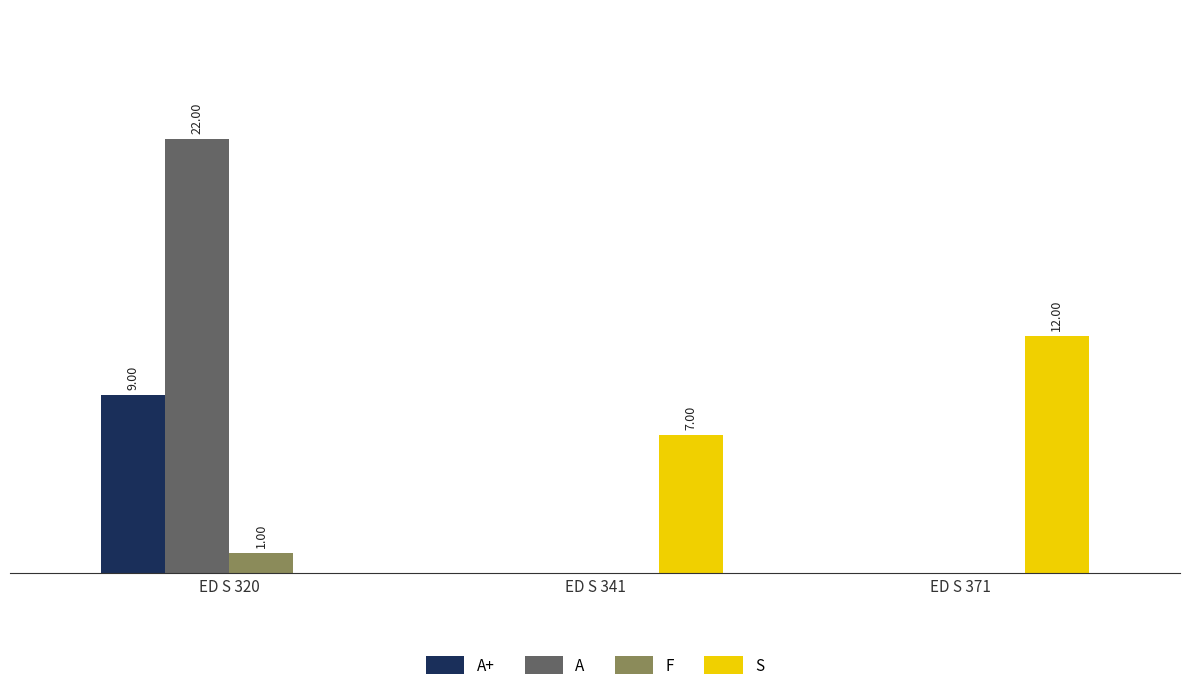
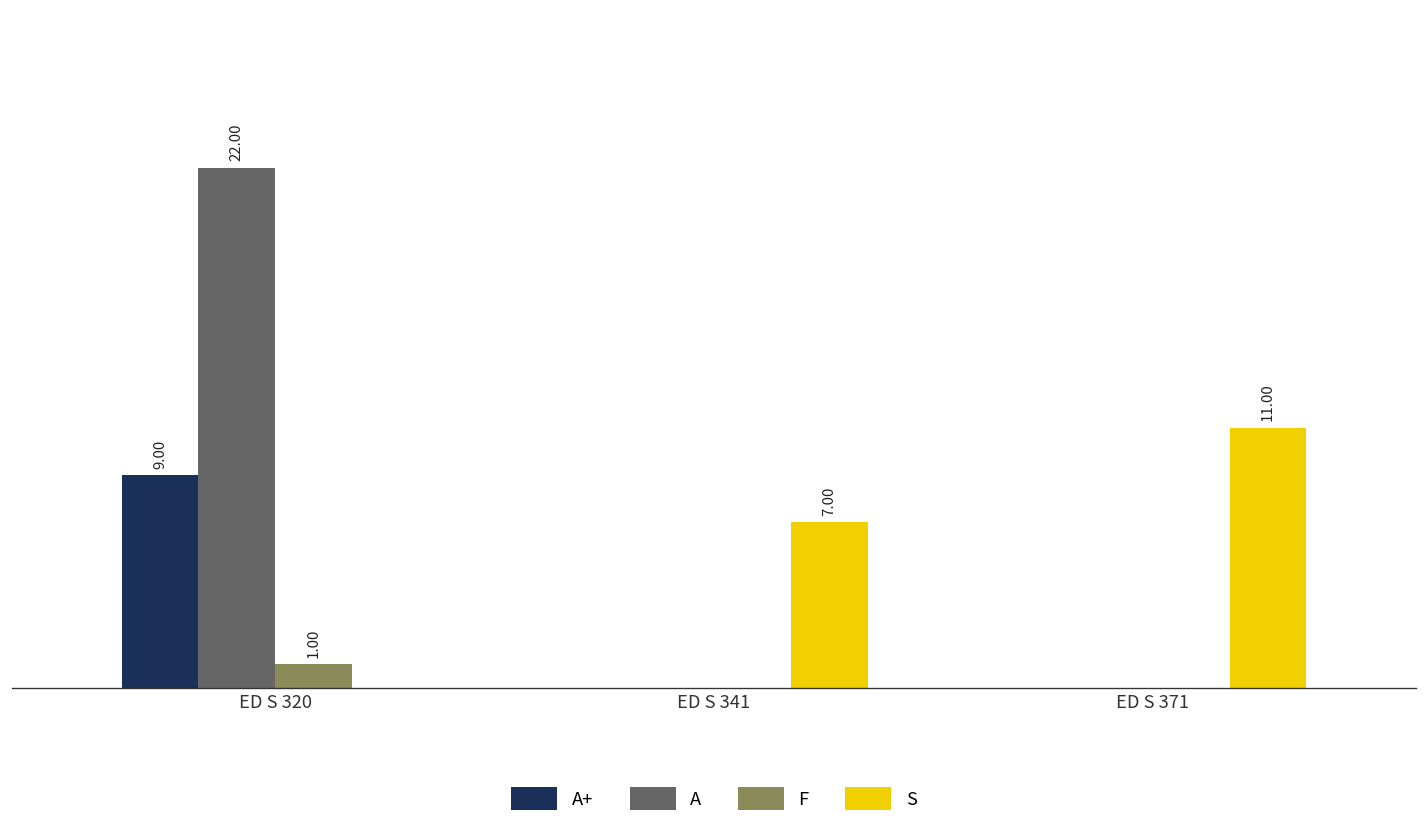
  {
    "A+": {
      "ED S 320": 9.00
    },
    "S": {
      "ED S 341": 7.00,
-     "ED S 371": 12.00
+     "ED S 371": 11.00
    }
  }
